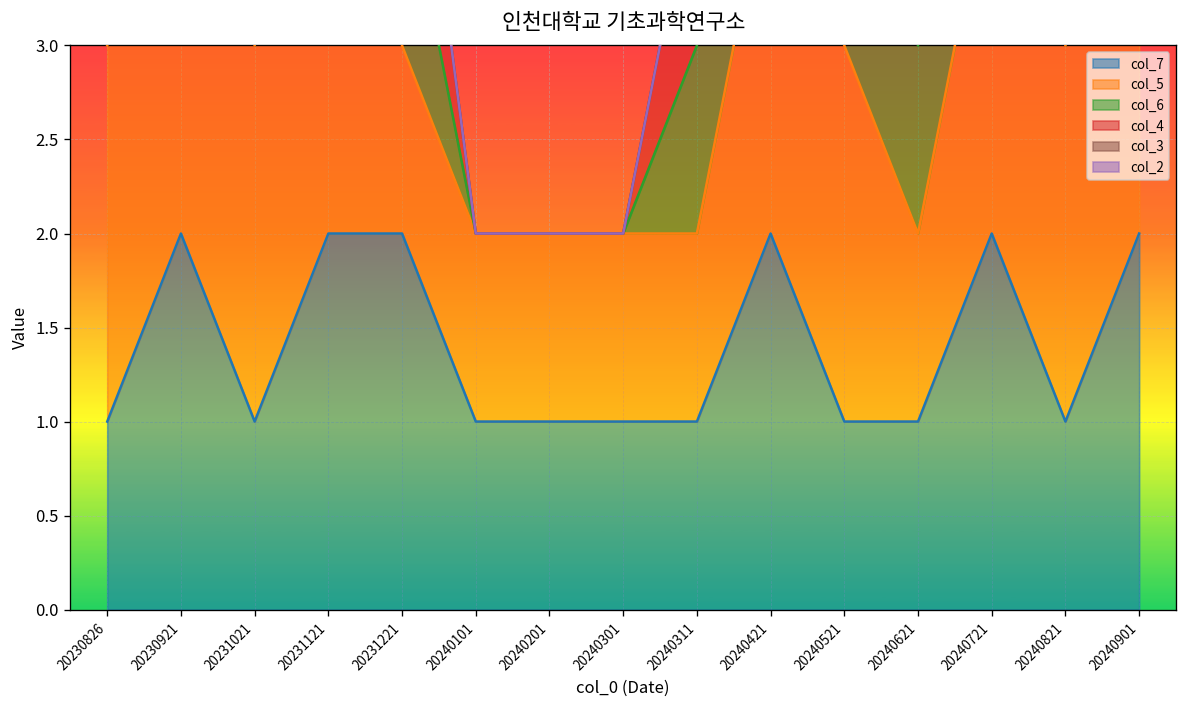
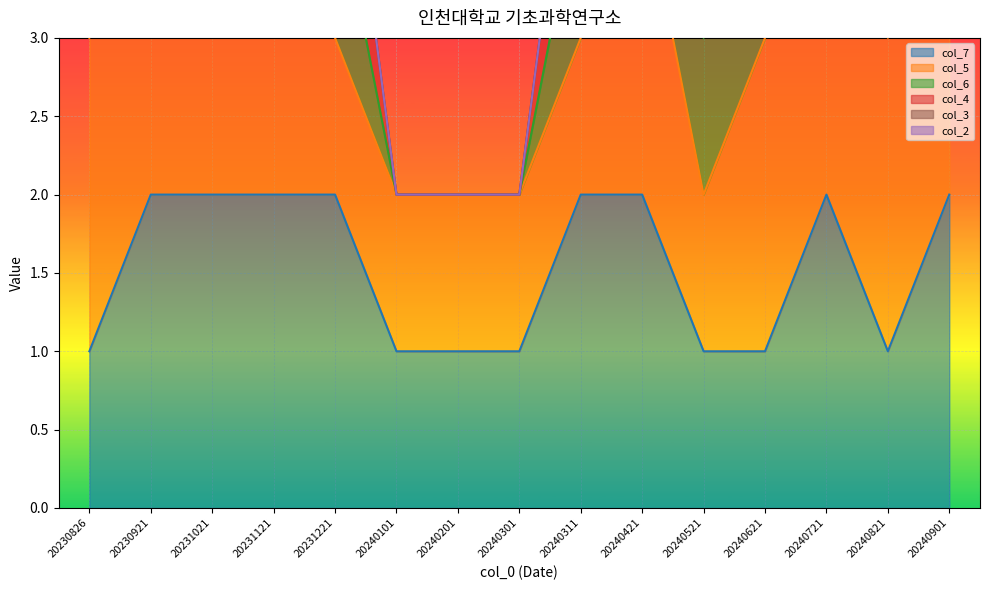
  {
    "col_7": {
      "20230826": 1,
      "20230921": 2,
-     "20231021": 1,
+     "20231021": 2,
      "20231121": 2,
      "20231221": 2,
      "20240101": 1,
      "20240201": 1,
      "20240301": 1,
-     "20240311": 1,
+     "20240311": 2,
      "20240421": 2,
      "20240521": 1,
      "20240621": 1,
      "20240721": 2,
      "20240821": 1,
      "20240901": 2
    },
    "col_5": {
      "20230826": 2,
      "20231221": 1,
      "20240311": 1,
-     "20240521": 2,
-     "20240621": 1,
+     "20240521": 1,
+     "20240621": 2,
      "20240821": 2
    }
  }
